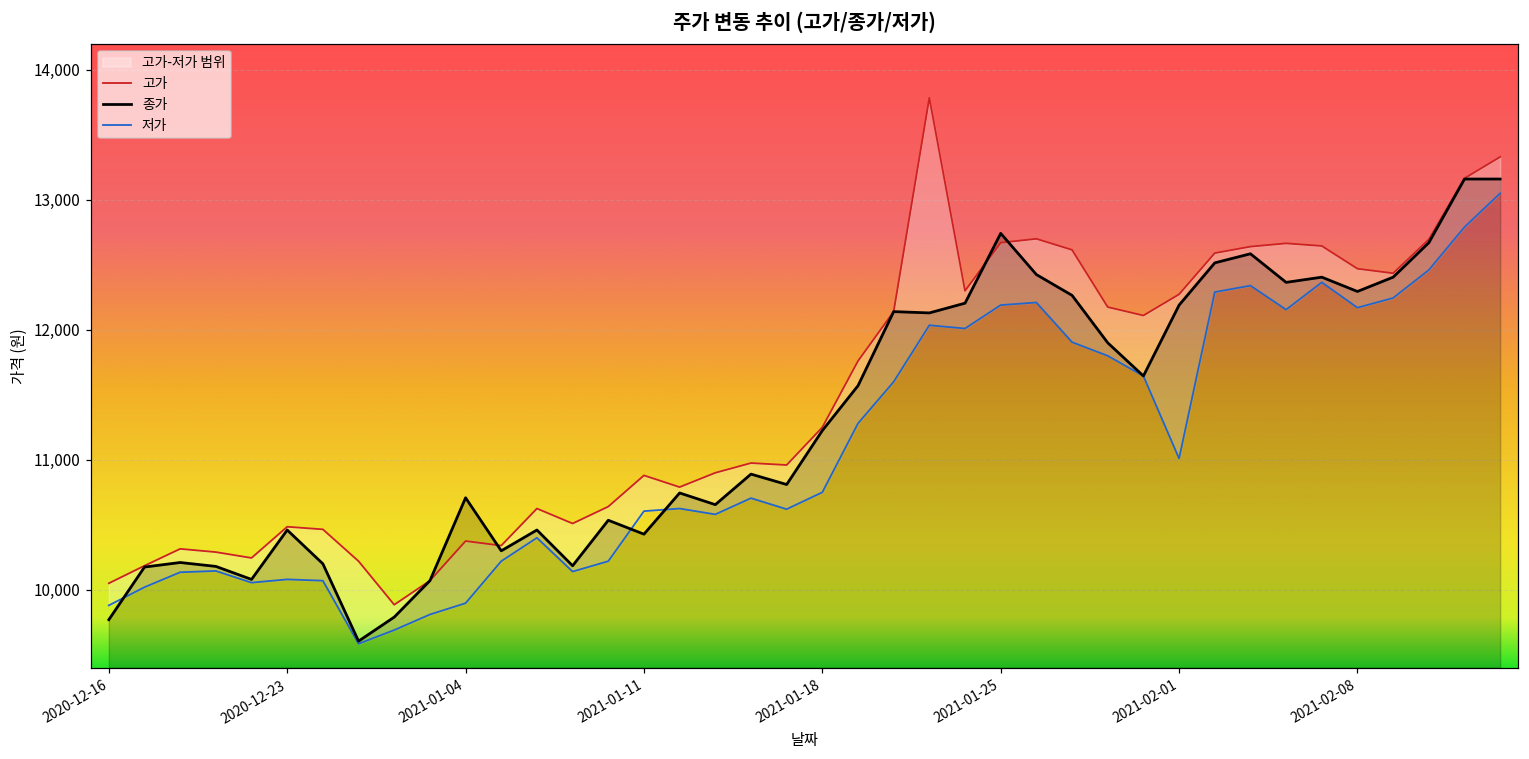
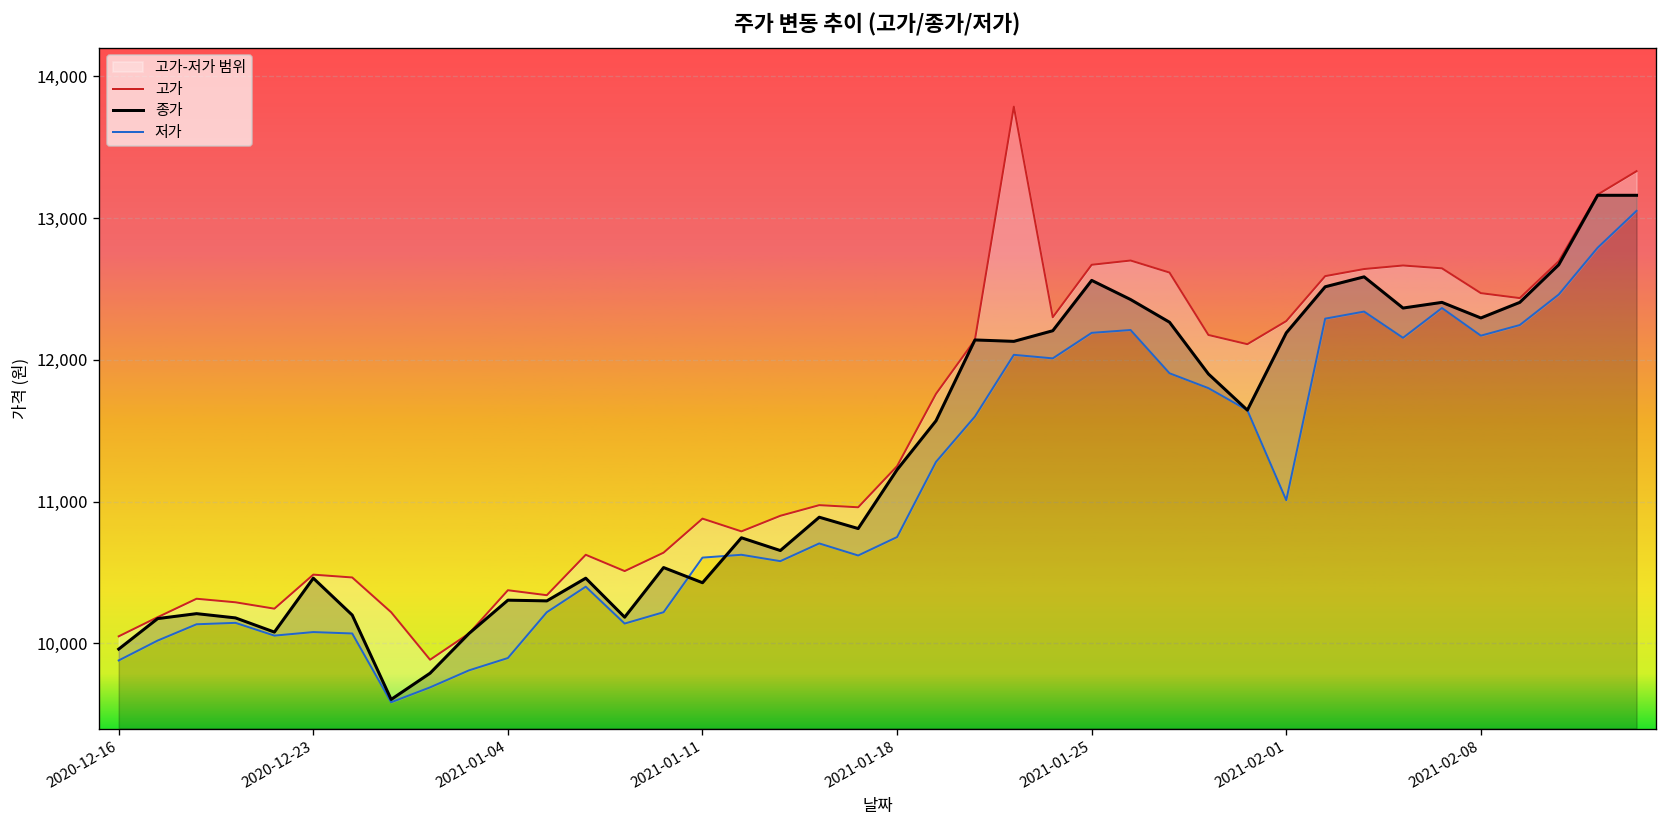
  {
    "고가-저가 범위": {
      "2020-12-16": "10,050",
      "2020-12-23": "10,490",
      "2021-01-04": "10,380",
      "2021-01-11": "10,880",
      "2021-01-18": "11,250",
      "2021-01-25": "12,670",
      "2021-02-01": "12,270",
      "2021-02-08": "12,470"
    },
    "종가": {
-     "2020-12-16": "9,770",
+     "2020-12-16": "9,960",
      "2020-12-23": "10,460",
-     "2021-01-04": "10,710",
+     "2021-01-04": "10,310",
      "2021-01-11": "10,430",
      "2021-01-18": "11,230",
-     "2021-01-25": "12,740",
+     "2021-01-25": "12,560",
      "2021-02-01": "12,190",
      "2021-02-08": "12,300"
    },
    "저가": {
      "2020-12-16": "9,880",
      "2020-12-23": "10,080",
      "2021-01-04": "9,900",
      "2021-01-11": "10,610",
      "2021-01-18": "10,750",
      "2021-01-25": "12,190",
      "2021-02-01": "11,010",
      "2021-02-08": "12,170"
    }
  }
